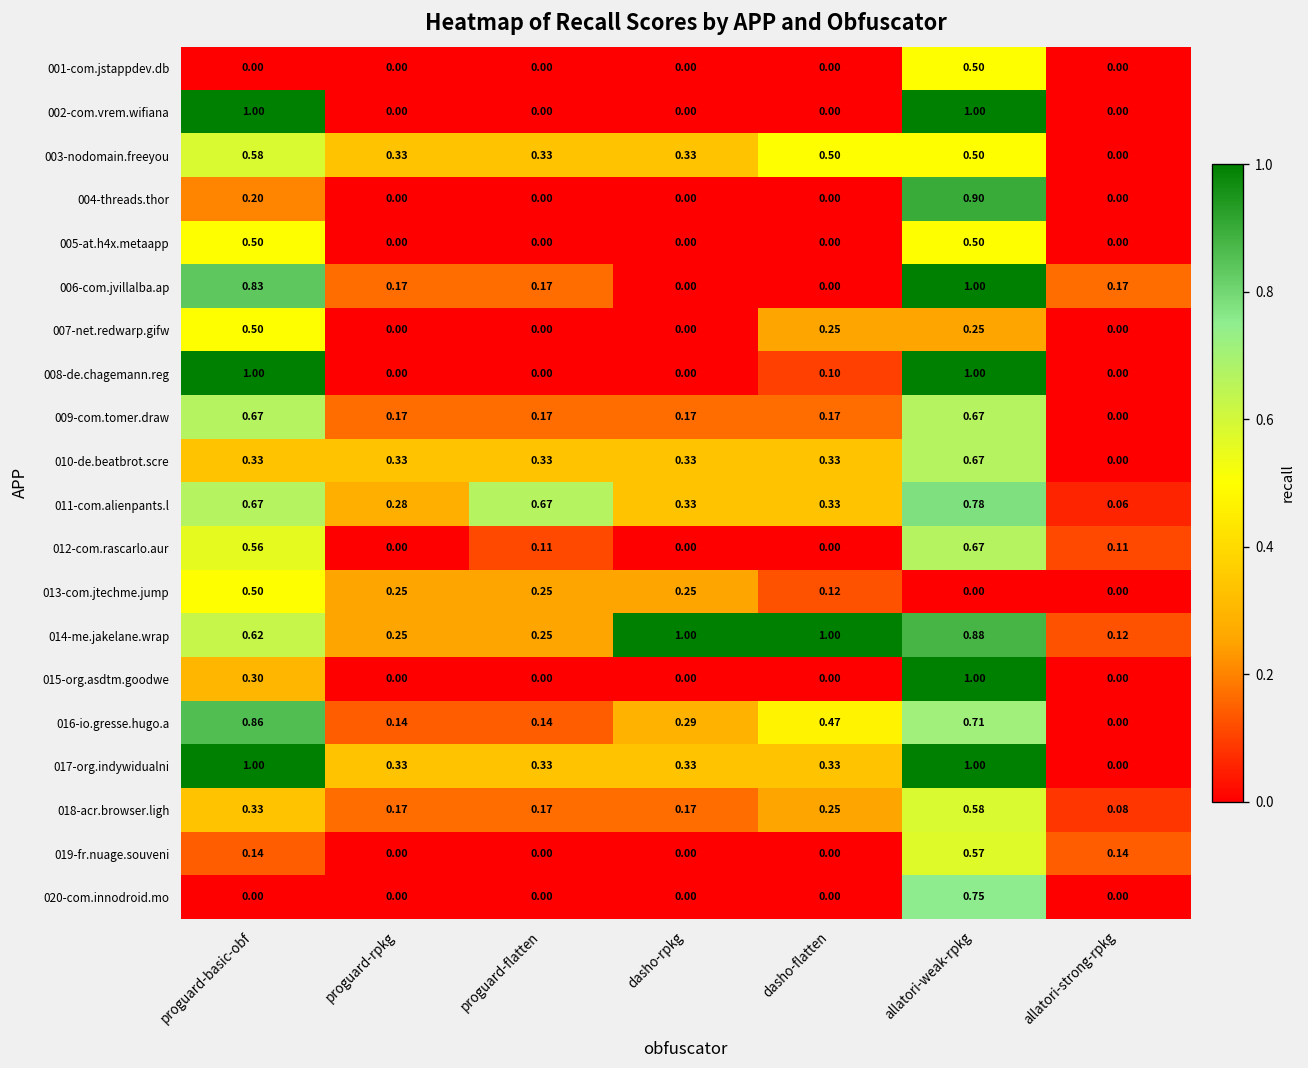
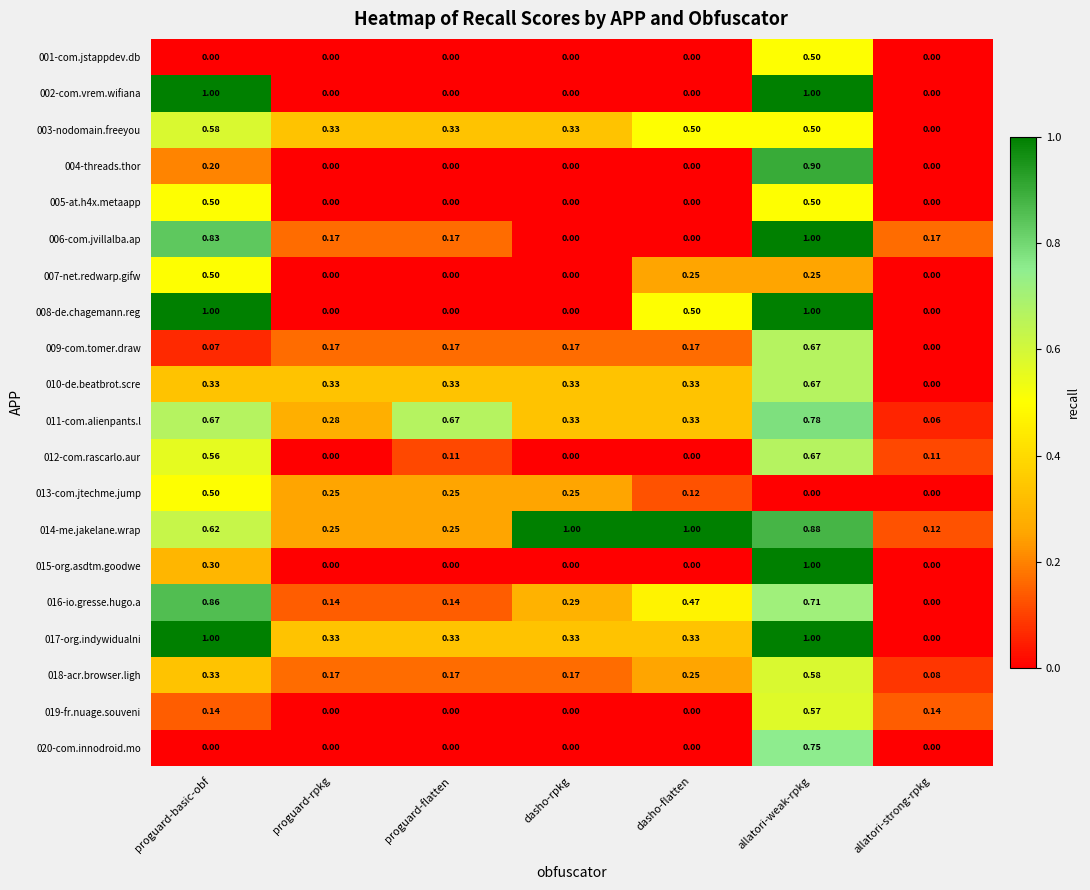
  {
    "001-com.jstappdev.db": {
      "proguard-basic-obf": 0.00,
      "proguard-rpkg": 0.00,
      "proguard-flatten": 0.00,
      "dasho-rpkg": 0.00,
      "dasho-flatten": 0.00,
      "allatori-weak-rpkg": 0.50,
      "allatori-strong-rpkg": 0.00
    },
    "002-com.vrem.wifiana": {
      "proguard-basic-obf": 1.00,
      "proguard-rpkg": 0.00,
      "proguard-flatten": 0.00,
      "dasho-rpkg": 0.00,
      "dasho-flatten": 0.00,
      "allatori-weak-rpkg": 1.00,
      "allatori-strong-rpkg": 0.00
    },
    "003-nodomain.freeyou": {
      "proguard-basic-obf": 0.58,
      "proguard-rpkg": 0.33,
      "proguard-flatten": 0.33,
      "dasho-rpkg": 0.33,
      "dasho-flatten": 0.50,
      "allatori-weak-rpkg": 0.50,
      "allatori-strong-rpkg": 0.00
    },
    "004-threads.thor": {
      "proguard-basic-obf": 0.20,
      "proguard-rpkg": 0.00,
      "proguard-flatten": 0.00,
      "dasho-rpkg": 0.00,
      "dasho-flatten": 0.00,
      "allatori-weak-rpkg": 0.90,
      "allatori-strong-rpkg": 0.00
    },
    "005-at.h4x.metaapp": {
      "proguard-basic-obf": 0.50,
      "proguard-rpkg": 0.00,
      "proguard-flatten": 0.00,
      "dasho-rpkg": 0.00,
      "dasho-flatten": 0.00,
      "allatori-weak-rpkg": 0.50,
      "allatori-strong-rpkg": 0.00
    },
    "006-com.jvillalba.ap": {
      "proguard-basic-obf": 0.83,
      "proguard-rpkg": 0.17,
      "proguard-flatten": 0.17,
      "dasho-rpkg": 0.00,
      "dasho-flatten": 0.00,
      "allatori-weak-rpkg": 1.00,
      "allatori-strong-rpkg": 0.17
    },
    "007-net.redwarp.gifw": {
      "proguard-basic-obf": 0.50,
      "proguard-rpkg": 0.00,
      "proguard-flatten": 0.00,
      "dasho-rpkg": 0.00,
      "dasho-flatten": 0.25,
      "allatori-weak-rpkg": 0.25,
      "allatori-strong-rpkg": 0.00
    },
    "008-de.chagemann.reg": {
      "proguard-basic-obf": 1.00,
      "proguard-rpkg": 0.00,
      "proguard-flatten": 0.00,
      "dasho-rpkg": 0.00,
-     "dasho-flatten": 0.10,
+     "dasho-flatten": 0.50,
      "allatori-weak-rpkg": 1.00,
      "allatori-strong-rpkg": 0.00
    },
    "009-com.tomer.draw": {
-     "proguard-basic-obf": 0.67,
+     "proguard-basic-obf": 0.07,
      "proguard-rpkg": 0.17,
      "proguard-flatten": 0.17,
      "dasho-rpkg": 0.17,
      "dasho-flatten": 0.17,
      "allatori-weak-rpkg": 0.67,
      "allatori-strong-rpkg": 0.00
    },
    "010-de.beatbrot.scre": {
      "proguard-basic-obf": 0.33,
      "proguard-rpkg": 0.33,
      "proguard-flatten": 0.33,
      "dasho-rpkg": 0.33,
      "dasho-flatten": 0.33,
      "allatori-weak-rpkg": 0.67,
      "allatori-strong-rpkg": 0.00
    },
    "011-com.alienpants.l": {
      "proguard-basic-obf": 0.67,
      "proguard-rpkg": 0.28,
      "proguard-flatten": 0.67,
      "dasho-rpkg": 0.33,
      "dasho-flatten": 0.33,
      "allatori-weak-rpkg": 0.78,
      "allatori-strong-rpkg": 0.06
    },
    "012-com.rascarlo.aur": {
      "proguard-basic-obf": 0.56,
      "proguard-rpkg": 0.00,
      "proguard-flatten": 0.11,
      "dasho-rpkg": 0.00,
      "dasho-flatten": 0.00,
      "allatori-weak-rpkg": 0.67,
      "allatori-strong-rpkg": 0.11
    },
    "013-com.jtechme.jump": {
      "proguard-basic-obf": 0.50,
      "proguard-rpkg": 0.25,
      "proguard-flatten": 0.25,
      "dasho-rpkg": 0.25,
      "dasho-flatten": 0.12,
      "allatori-weak-rpkg": 0.00,
      "allatori-strong-rpkg": 0.00
    },
    "014-me.jakelane.wrap": {
      "proguard-basic-obf": 0.62,
      "proguard-rpkg": 0.25,
      "proguard-flatten": 0.25,
      "dasho-rpkg": 1.00,
      "dasho-flatten": 1.00,
      "allatori-weak-rpkg": 0.88,
      "allatori-strong-rpkg": 0.12
    },
    "015-org.asdtm.goodwe": {
      "proguard-basic-obf": 0.30,
      "proguard-rpkg": 0.00,
      "proguard-flatten": 0.00,
      "dasho-rpkg": 0.00,
      "dasho-flatten": 0.00,
      "allatori-weak-rpkg": 1.00,
      "allatori-strong-rpkg": 0.00
    },
    "016-io.gresse.hugo.a": {
      "proguard-basic-obf": 0.86,
      "proguard-rpkg": 0.14,
      "proguard-flatten": 0.14,
      "dasho-rpkg": 0.29,
      "dasho-flatten": 0.47,
      "allatori-weak-rpkg": 0.71,
      "allatori-strong-rpkg": 0.00
    },
    "017-org.indywidualni": {
      "proguard-basic-obf": 1.00,
      "proguard-rpkg": 0.33,
      "proguard-flatten": 0.33,
      "dasho-rpkg": 0.33,
      "dasho-flatten": 0.33,
      "allatori-weak-rpkg": 1.00,
      "allatori-strong-rpkg": 0.00
    },
    "018-acr.browser.ligh": {
      "proguard-basic-obf": 0.33,
      "proguard-rpkg": 0.17,
      "proguard-flatten": 0.17,
      "dasho-rpkg": 0.17,
      "dasho-flatten": 0.25,
      "allatori-weak-rpkg": 0.58,
      "allatori-strong-rpkg": 0.08
    },
    "019-fr.nuage.souveni": {
      "proguard-basic-obf": 0.14,
      "proguard-rpkg": 0.00,
      "proguard-flatten": 0.00,
      "dasho-rpkg": 0.00,
      "dasho-flatten": 0.00,
      "allatori-weak-rpkg": 0.57,
      "allatori-strong-rpkg": 0.14
    },
    "020-com.innodroid.mo": {
      "proguard-basic-obf": 0.00,
      "proguard-rpkg": 0.00,
      "proguard-flatten": 0.00,
      "dasho-rpkg": 0.00,
      "dasho-flatten": 0.00,
      "allatori-weak-rpkg": 0.75,
      "allatori-strong-rpkg": 0.00
    }
  }
